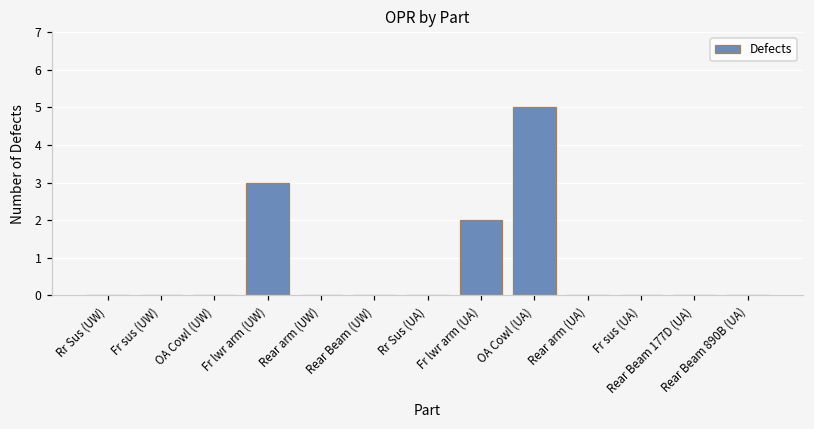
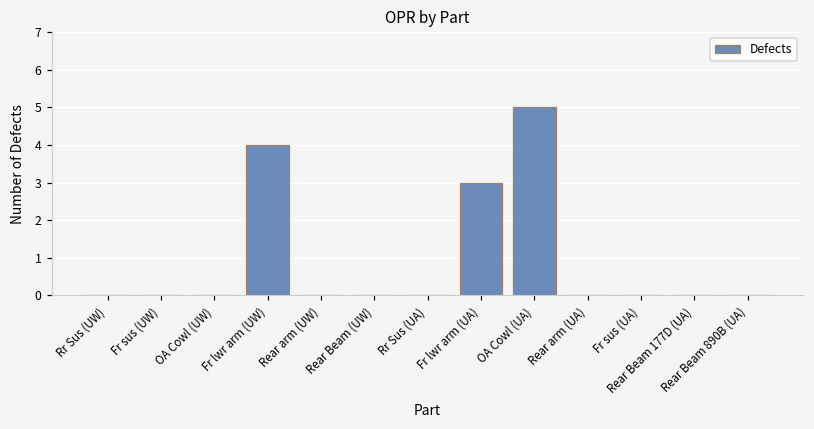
  {
    "Rr Sus (UW)": 0,
    "Fr sus (UW)": 0,
    "OA Cowl (UW)": 0,
-   "Fr lwr arm (UW)": 3,
+   "Fr lwr arm (UW)": 4,
    "Rear arm (UW)": 0,
    "Rear Beam (UW)": 0,
    "Rr Sus (UA)": 0,
-   "Fr lwr arm (UA)": 2,
+   "Fr lwr arm (UA)": 3,
    "OA Cowl (UA)": 5,
    "Rear arm (UA)": 0,
    "Fr sus (UA)": 0,
    "Rear Beam 177D (UA)": 0,
    "Rear Beam 890B (UA)": 0
  }
